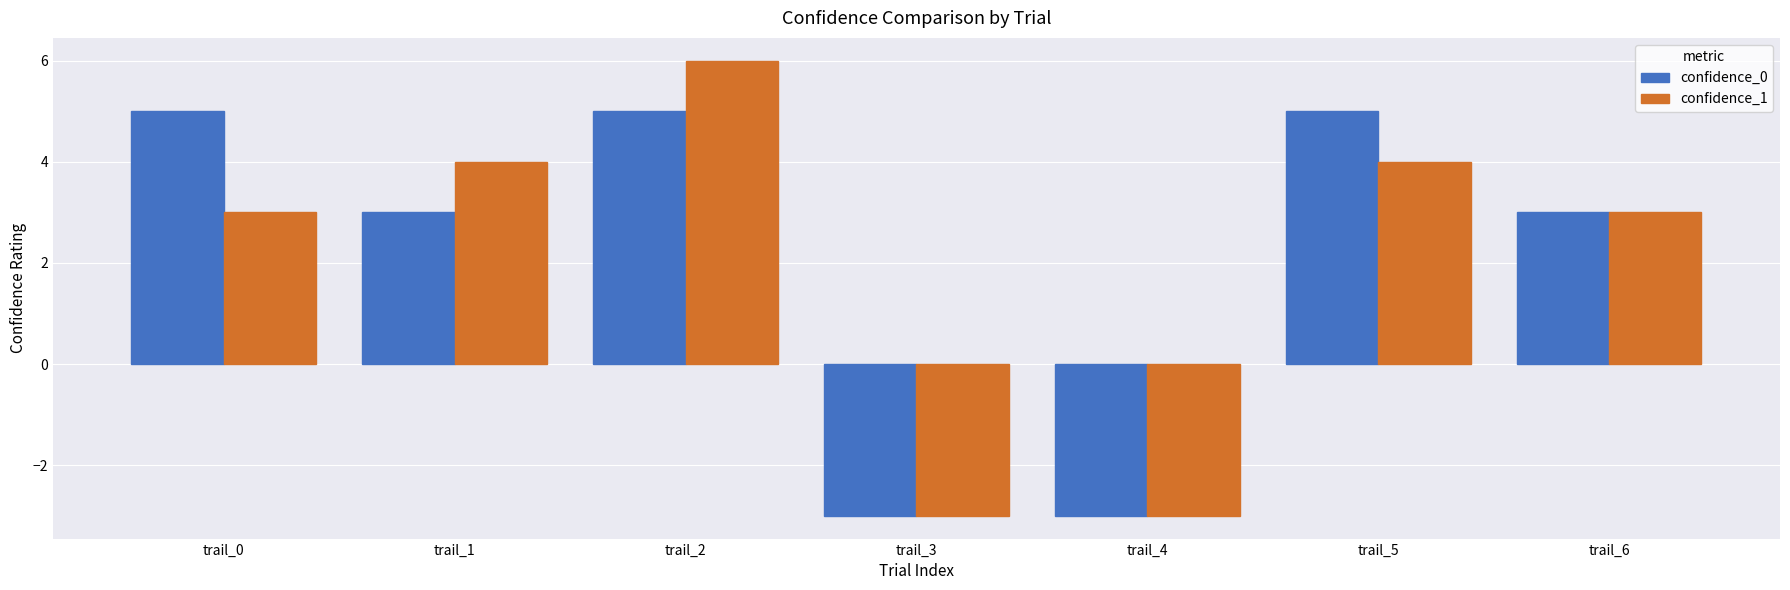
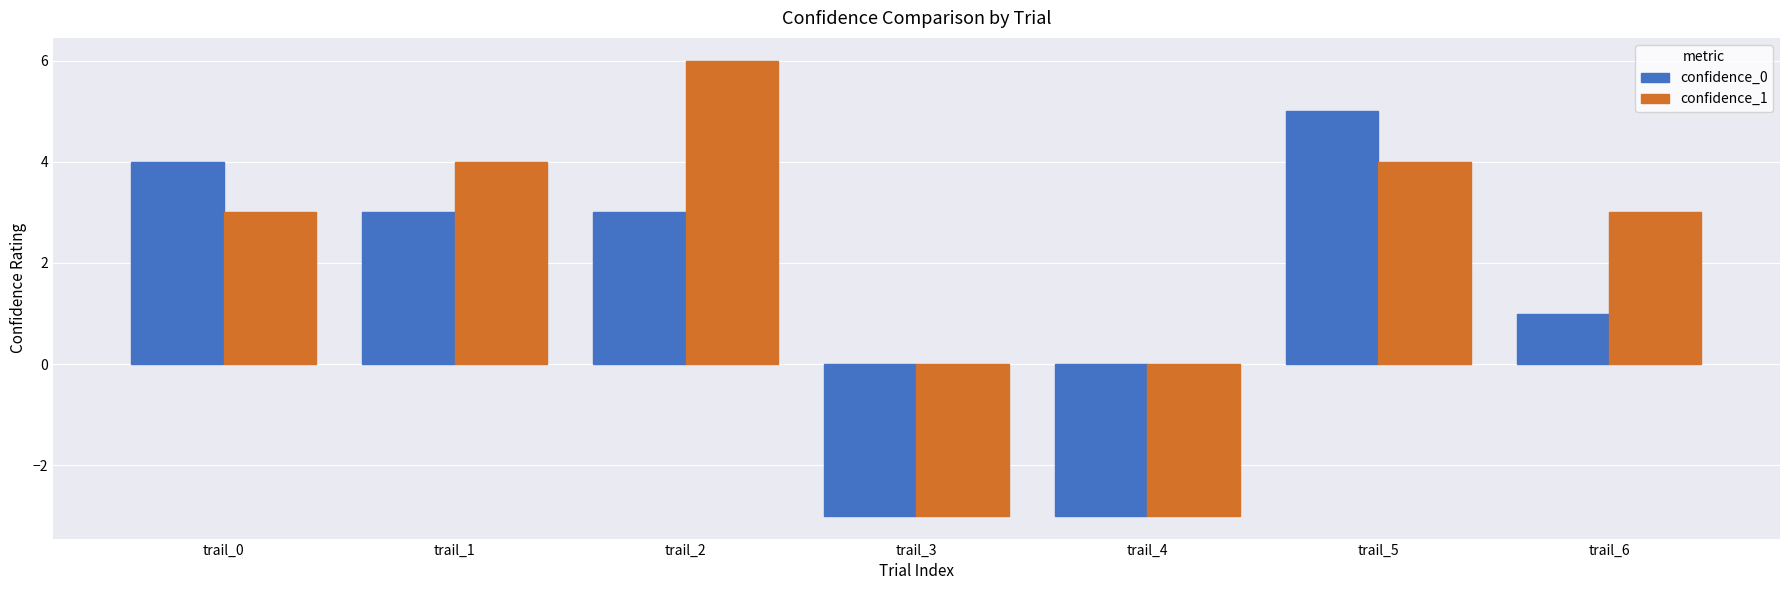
  {
    "confidence_0": {
-     "trail_0": 5,
+     "trail_0": 4,
      "trail_1": 3,
-     "trail_2": 5,
+     "trail_2": 3,
      "trail_3": -3,
      "trail_4": -3,
      "trail_5": 5,
-     "trail_6": 3
+     "trail_6": 1
    },
    "confidence_1": {
      "trail_0": 3,
      "trail_1": 4,
      "trail_2": 6,
      "trail_3": -3,
      "trail_4": -3,
      "trail_5": 4,
      "trail_6": 3
    }
  }
